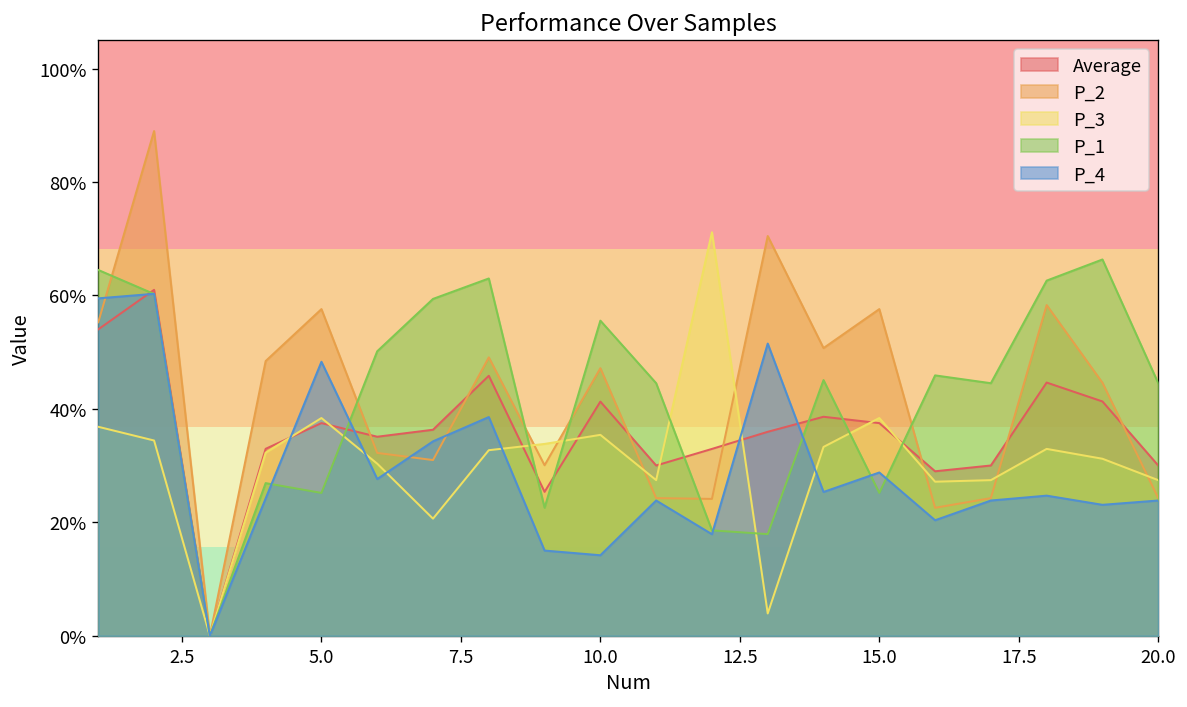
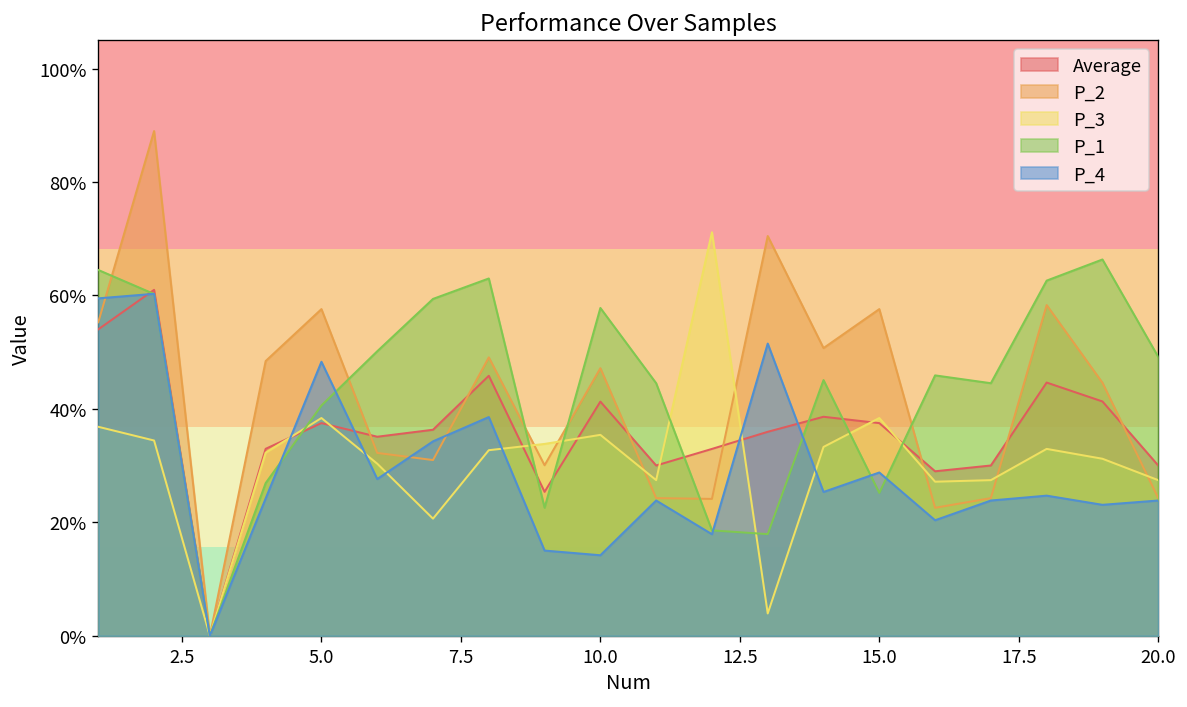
  {
    "P_1": {
-     "5.0": "25%",
-     "10.0": "56%",
+     "5.0": "41%",
+     "10.0": "58%",
      "15.0": "25%",
-     "20.0": "45%"
+     "20.0": "49%"
    },
    "P_4": {
      "5.0": "48%",
      "10.0": "14%",
      "15.0": "29%"
    }
  }
